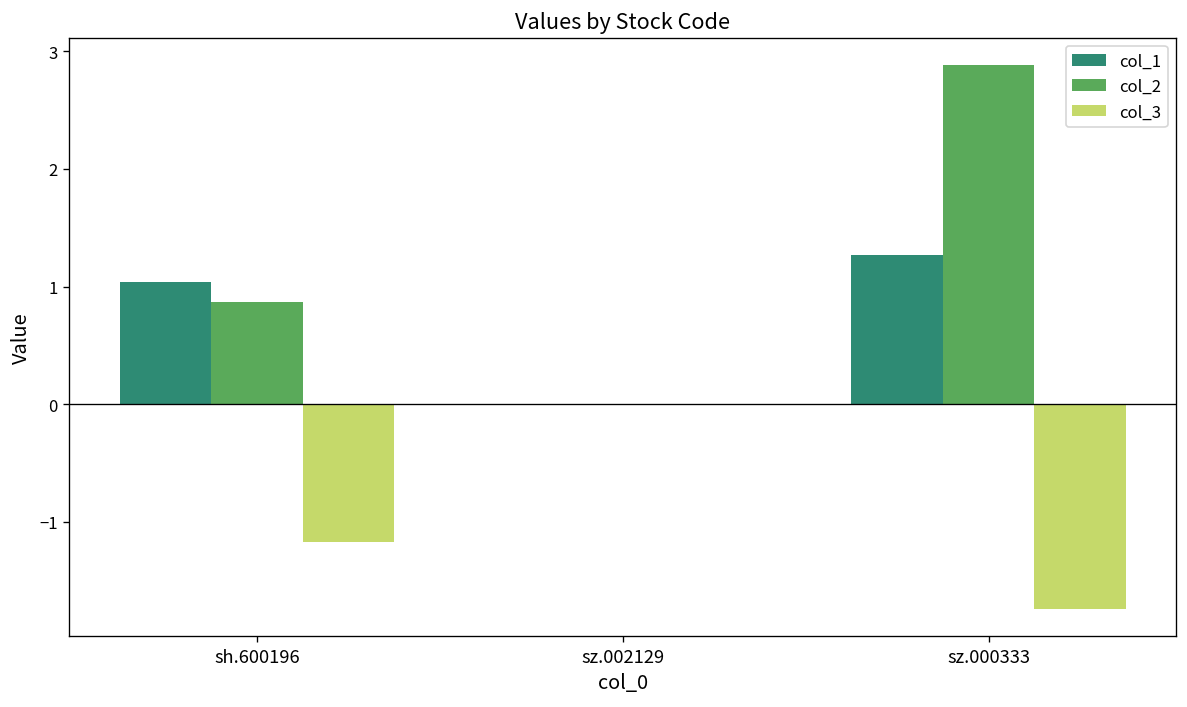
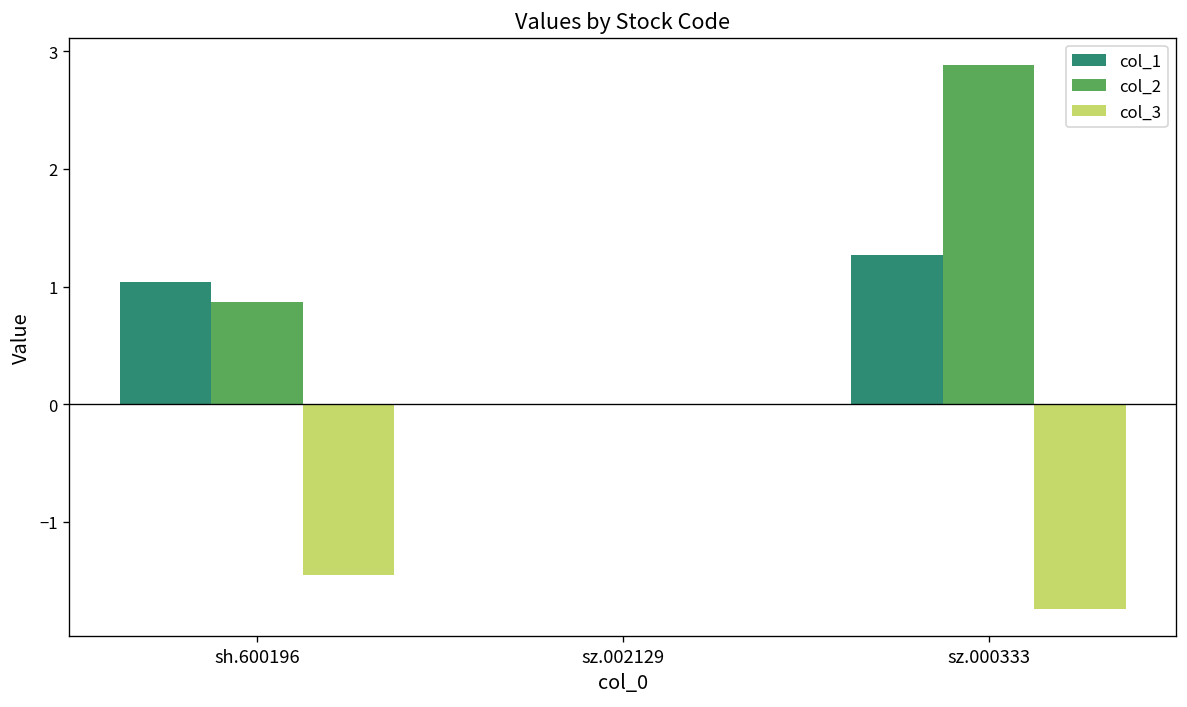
  {
    "col_3": {
-     "sh.600196": -1.2,
+     "sh.600196": -1.5,
      "sz.002129": 0.0,
      "sz.000333": -1.7
    }
  }
